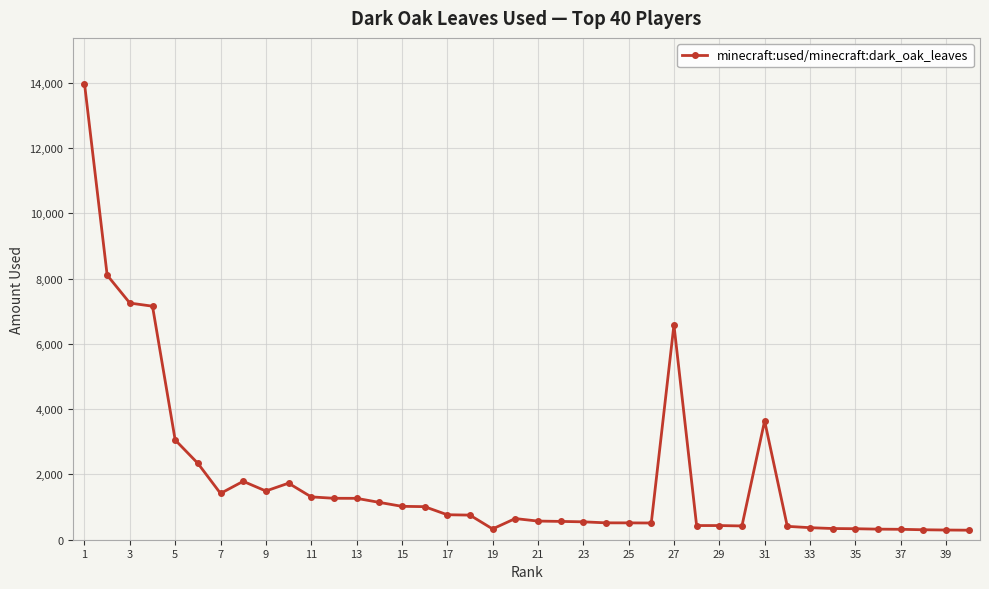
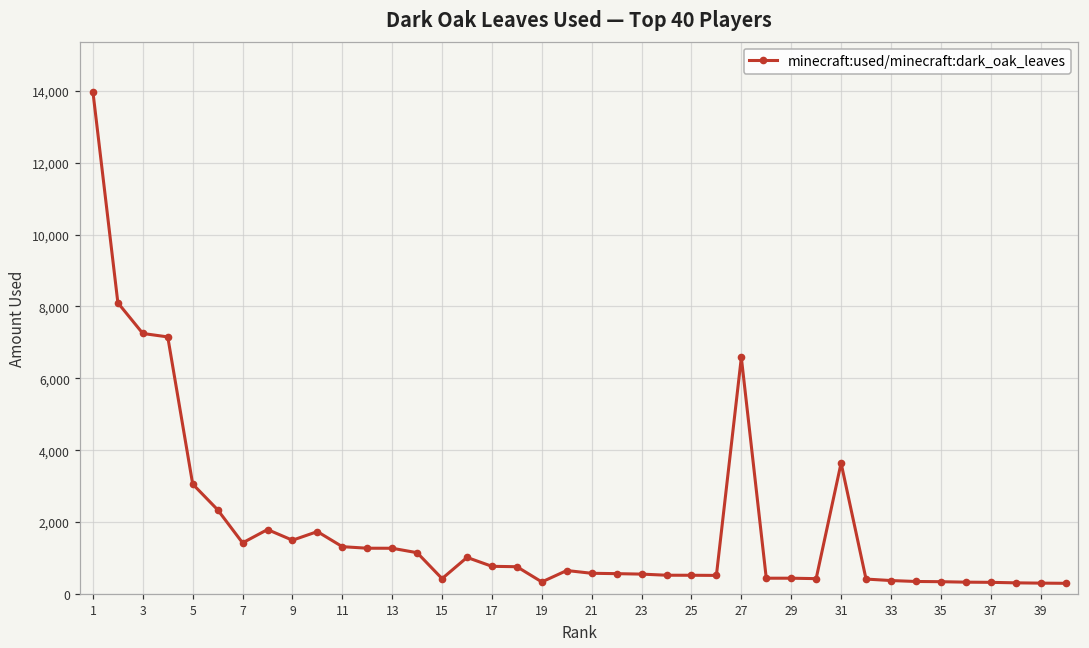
  {
    "1": "14,000",
    "3": "7,200",
    "5": "3,100",
    "7": "1,400",
    "9": "1,500",
    "11": "1,300",
    "13": "1,300",
-   "15": "1,000",
+   "15": "400",
    "17": "800",
    "19": "300",
    "21": "600",
    "23": "500",
    "25": "500",
    "27": "6,600",
    "29": "400",
    "31": "3,600",
    "33": "400",
    "35": "300",
    "37": "300",
    "39": "300"
  }
